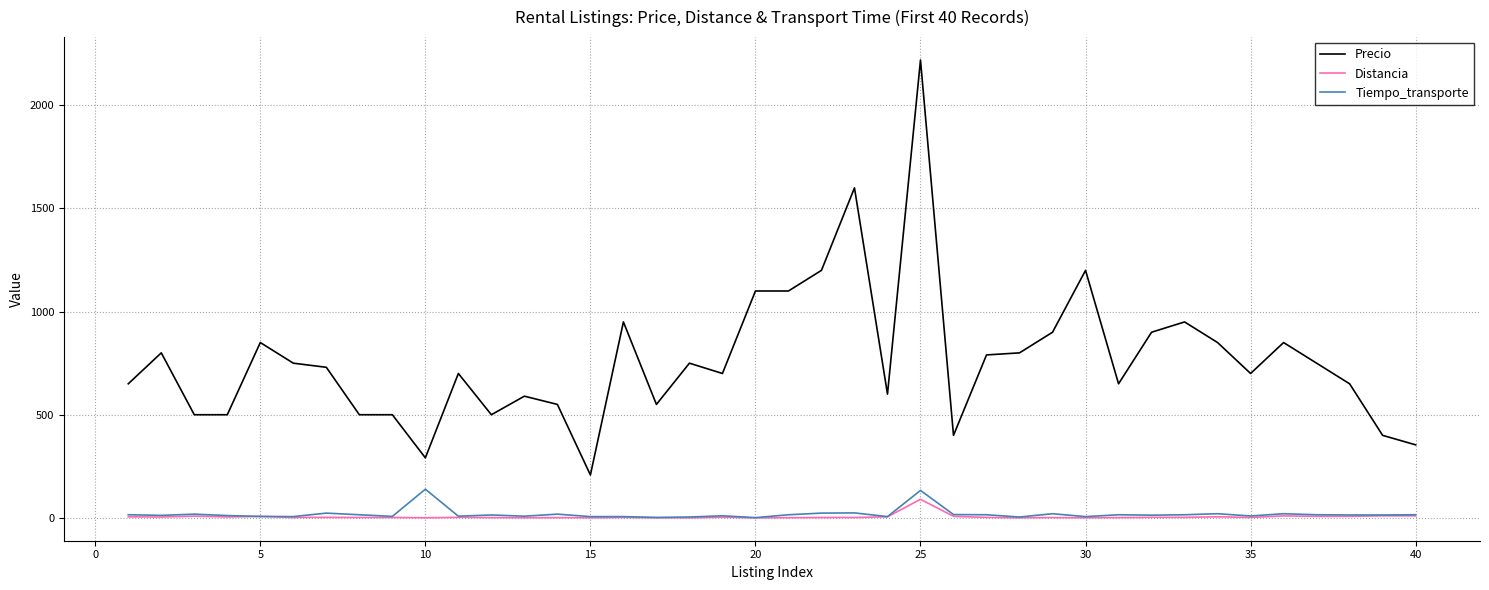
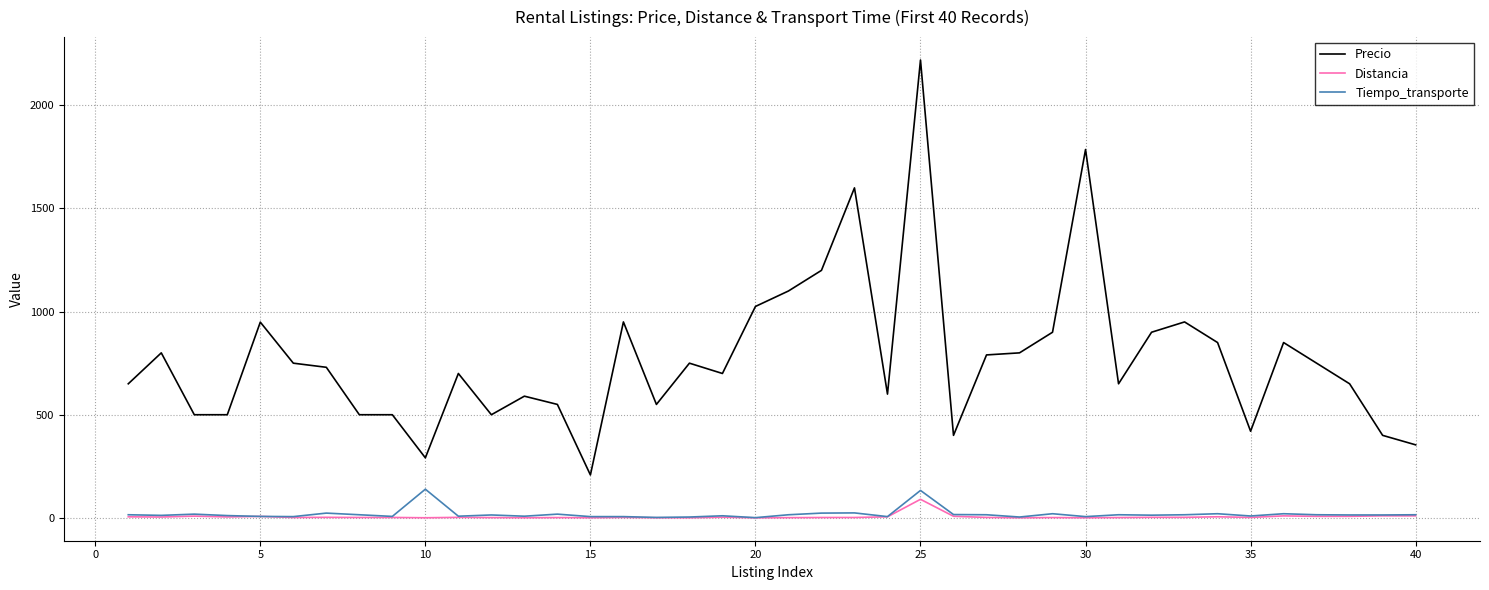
  {
    "Precio": {
-     "5": 850,
+     "5": 950,
      "10": 290,
      "15": 210,
-     "20": 1100,
+     "20": 1030,
      "25": 2220,
-     "30": 1200,
-     "35": 700,
+     "30": 1790,
+     "35": 420,
      "40": 350
    },
    "Distancia": {
      "10": 0,
      "25": 90
    },
    "Tiempo_transporte": {
      "10": 140,
      "25": 130
    }
  }
